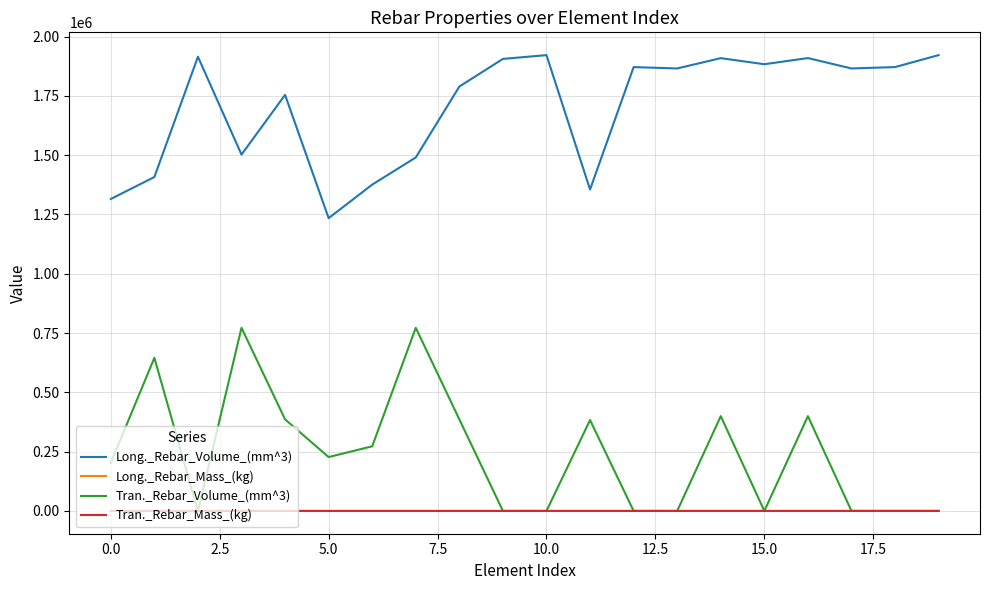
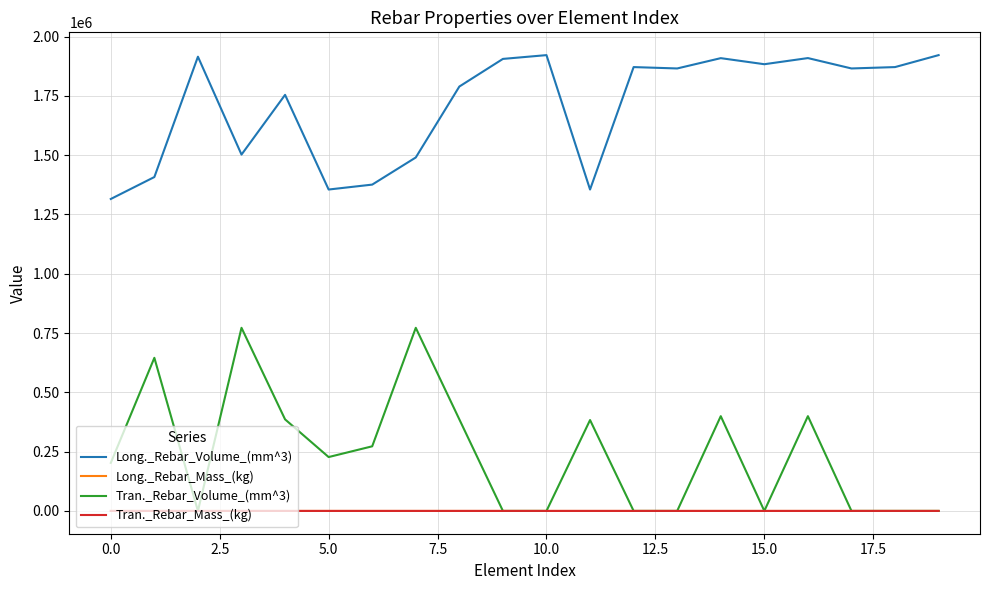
  {
    "Long._Rebar_Volume_(mm^3)": {
      "0.0": 1320000,
-     "5.0": 1230000,
+     "5.0": 1360000,
      "10.0": 1920000,
      "15.0": 1880000
    },
    "Tran._Rebar_Mass_(kg)": {
      "5.0": 0
    },
    "Tran._Rebar_Volume_(mm^3)": {
      "5.0": 230000
    }
  }
